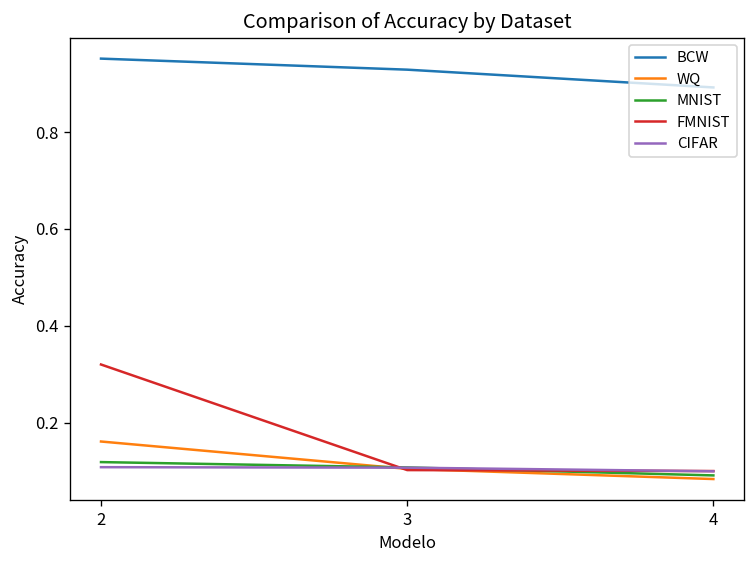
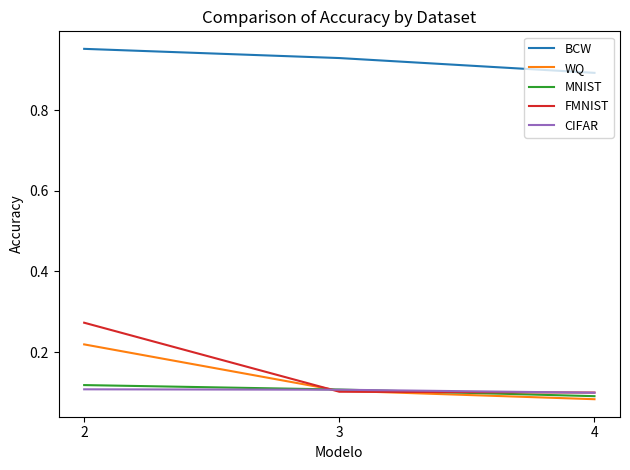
  {
    "BCW": {
      "2": 0.95,
      "3": 0.93
    },
    "WQ": {
-     "2": 0.16,
+     "2": 0.22,
      "4": 0.08
    },
    "MNIST": {
      "2": 0.12,
      "4": 0.09
    },
    "FMNIST": {
-     "2": 0.32
+     "2": 0.27
    },
    "CIFAR": {
      "2": 0.11
    }
  }
